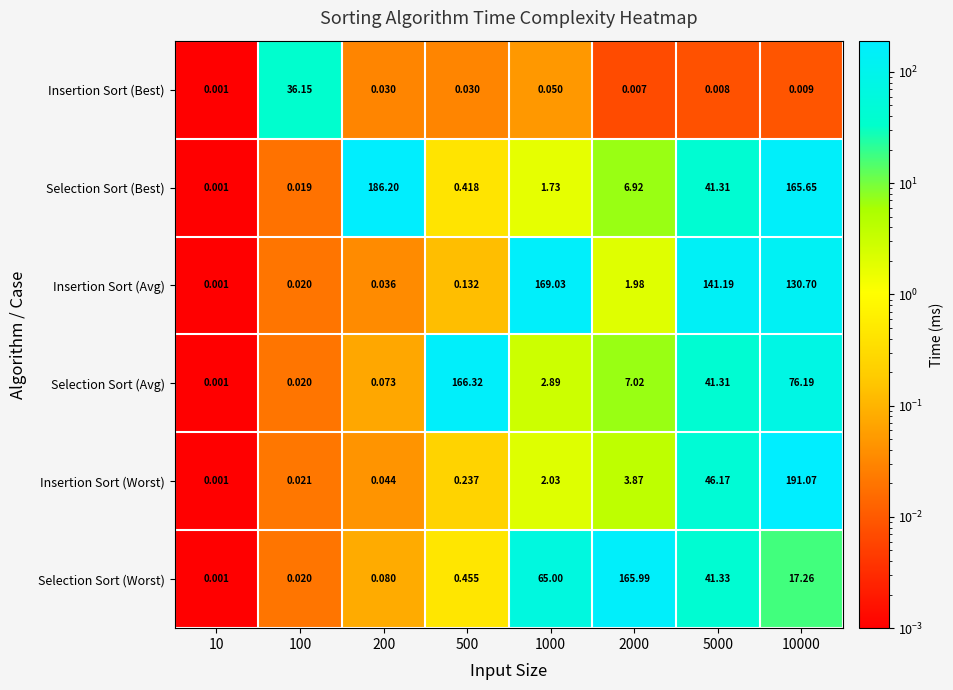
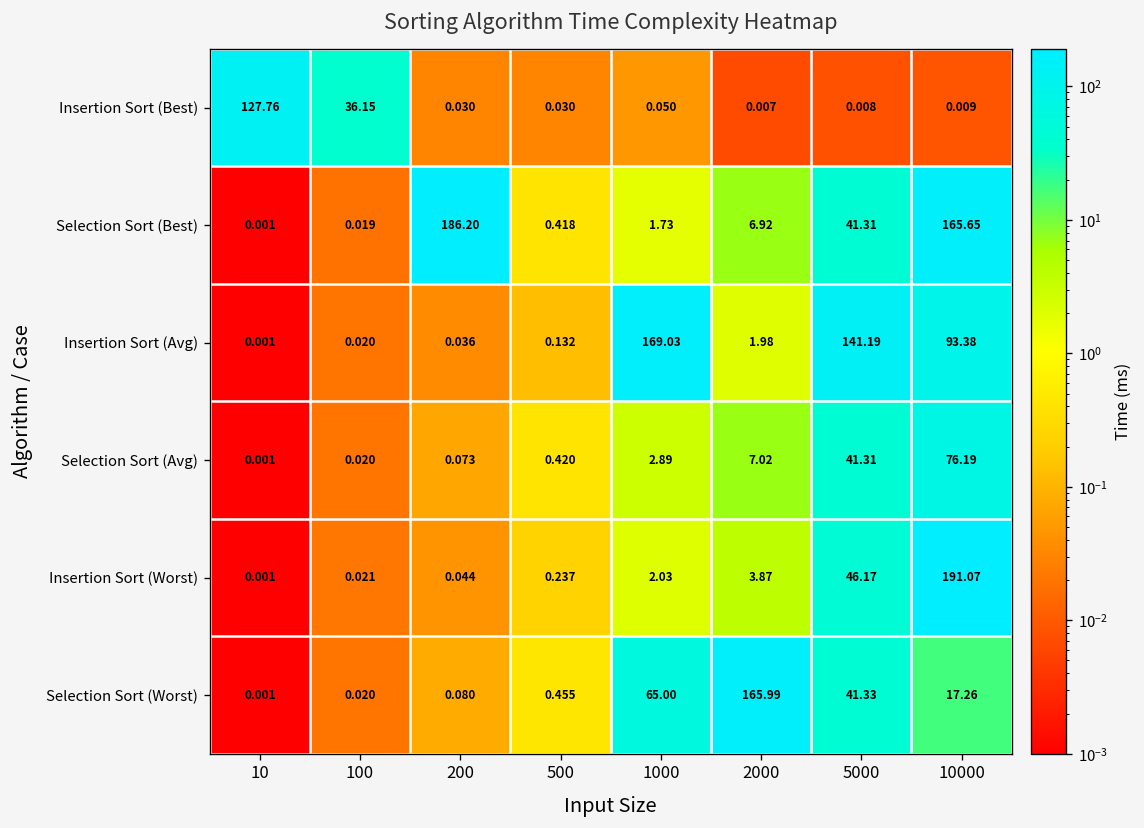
  {
    "Insertion Sort (Best)": {
-     "10": 0.001,
+     "10": 127.76,
      "100": 36.15,
      "200": 0.030,
      "500": 0.030,
      "1000": 0.050,
      "2000": 0.007,
      "5000": 0.008,
      "10000": 0.009
    },
    "Selection Sort (Best)": {
      "10": 0.001,
      "100": 0.019,
      "200": 186.20,
      "500": 0.418,
      "1000": 1.73,
      "2000": 6.92,
      "5000": 41.31,
      "10000": 165.65
    },
    "Insertion Sort (Avg)": {
      "10": 0.001,
      "100": 0.020,
      "200": 0.036,
      "500": 0.132,
      "1000": 169.03,
      "2000": 1.98,
      "5000": 141.19,
-     "10000": 130.70
+     "10000": 93.38
    },
    "Selection Sort (Avg)": {
      "10": 0.001,
      "100": 0.020,
      "200": 0.073,
-     "500": 166.32,
+     "500": 0.420,
      "1000": 2.89,
      "2000": 7.02,
      "5000": 41.31,
      "10000": 76.19
    },
    "Insertion Sort (Worst)": {
      "10": 0.001,
      "100": 0.021,
      "200": 0.044,
      "500": 0.237,
      "1000": 2.03,
      "2000": 3.87,
      "5000": 46.17,
      "10000": 191.07
    },
    "Selection Sort (Worst)": {
      "10": 0.001,
      "100": 0.020,
      "200": 0.080,
      "500": 0.455,
      "1000": 65.00,
      "2000": 165.99,
      "5000": 41.33,
      "10000": 17.26
    }
  }
